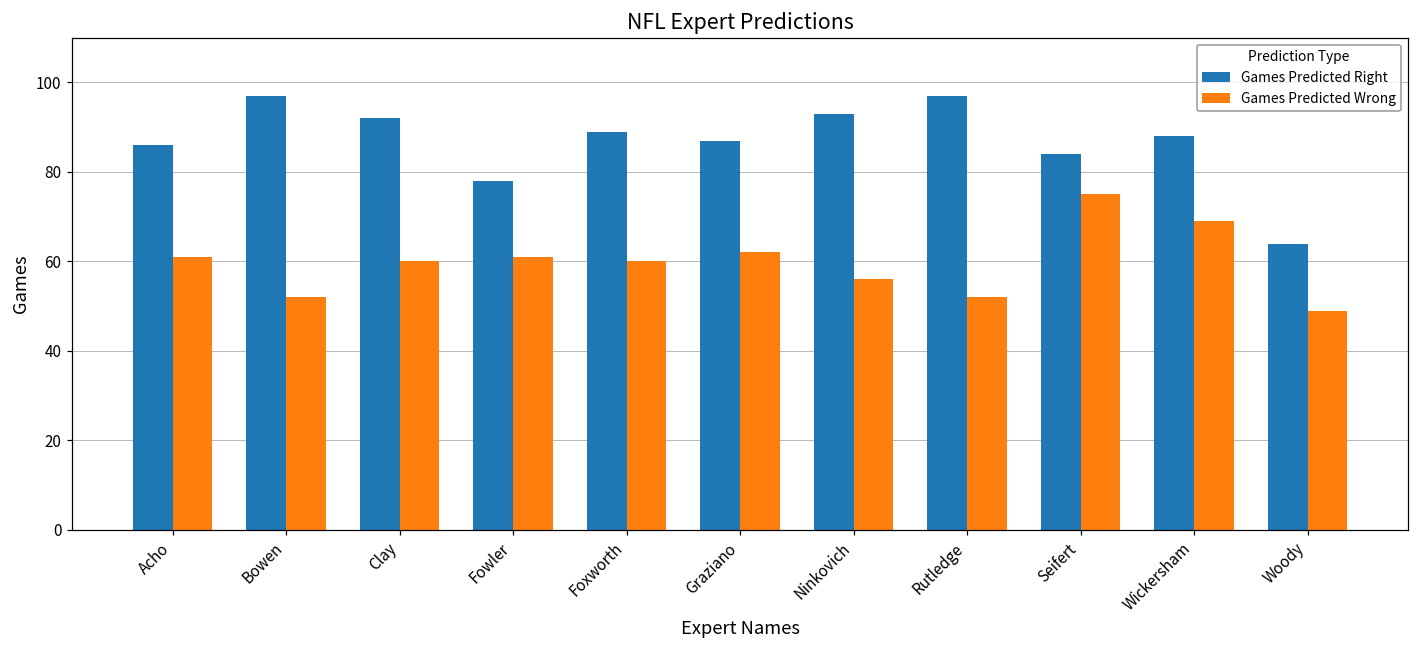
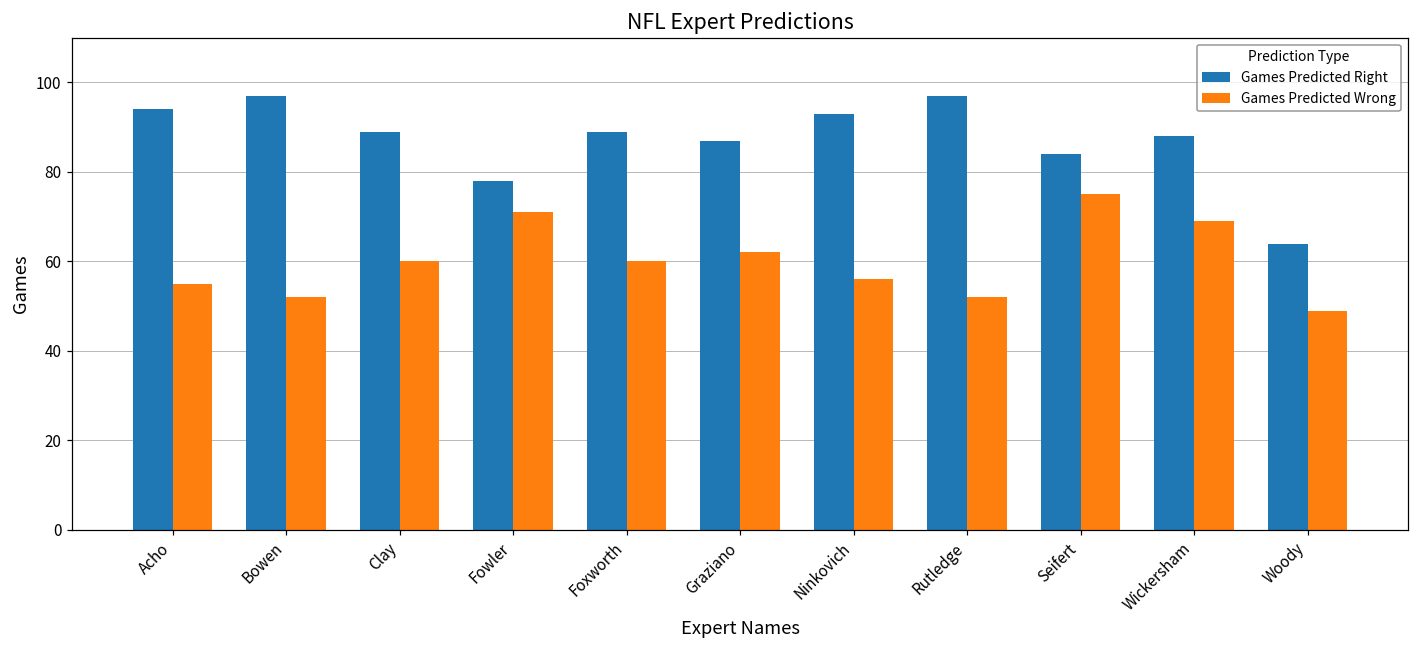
  {
    "Games Predicted Right": {
-     "Acho": 86,
+     "Acho": 94,
      "Bowen": 97,
-     "Clay": 92,
+     "Clay": 89,
      "Fowler": 78,
      "Foxworth": 89,
      "Graziano": 87,
      "Ninkovich": 93,
      "Rutledge": 97,
      "Seifert": 84,
      "Wickersham": 88,
      "Woody": 64
    },
    "Games Predicted Wrong": {
-     "Acho": 61,
+     "Acho": 55,
      "Bowen": 52,
      "Clay": 60,
-     "Fowler": 61,
+     "Fowler": 71,
      "Foxworth": 60,
      "Graziano": 62,
      "Ninkovich": 56,
      "Rutledge": 52,
      "Seifert": 75,
      "Wickersham": 69,
      "Woody": 49
    }
  }
